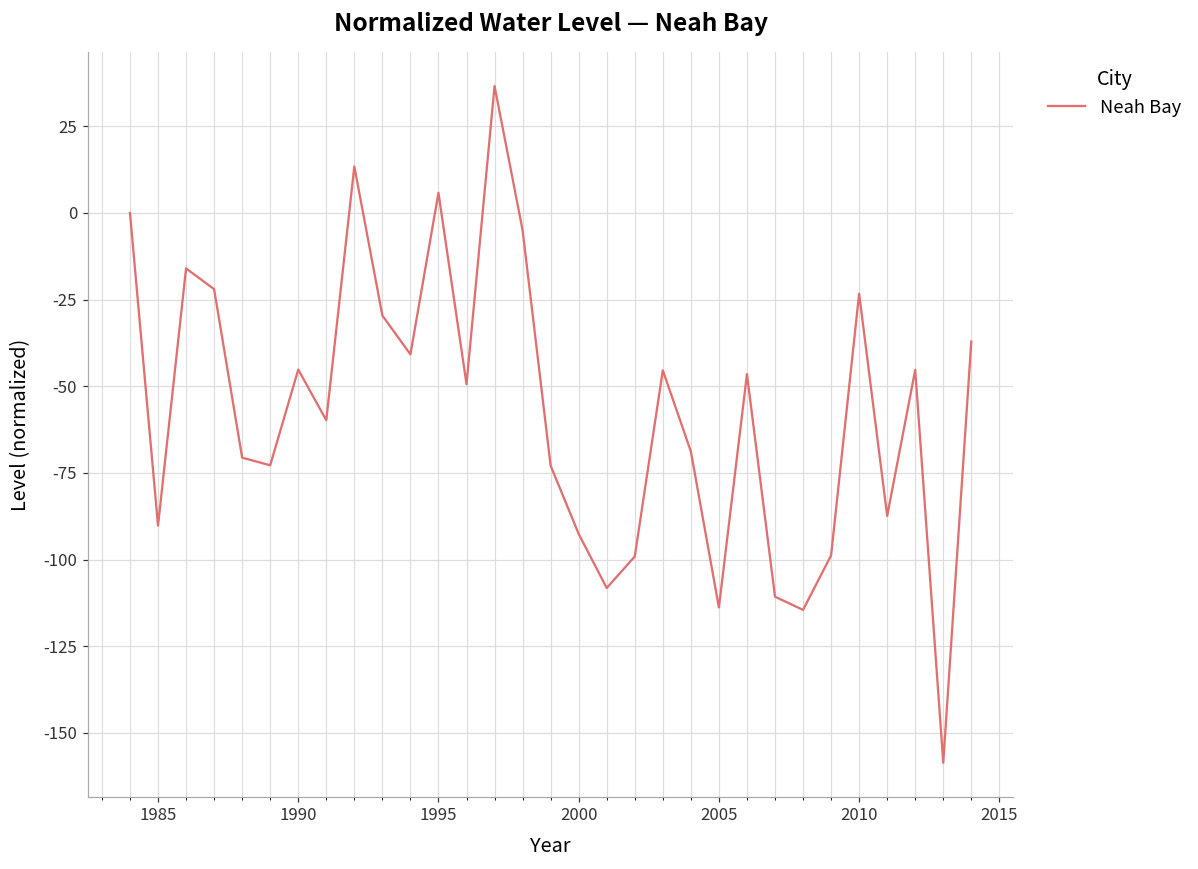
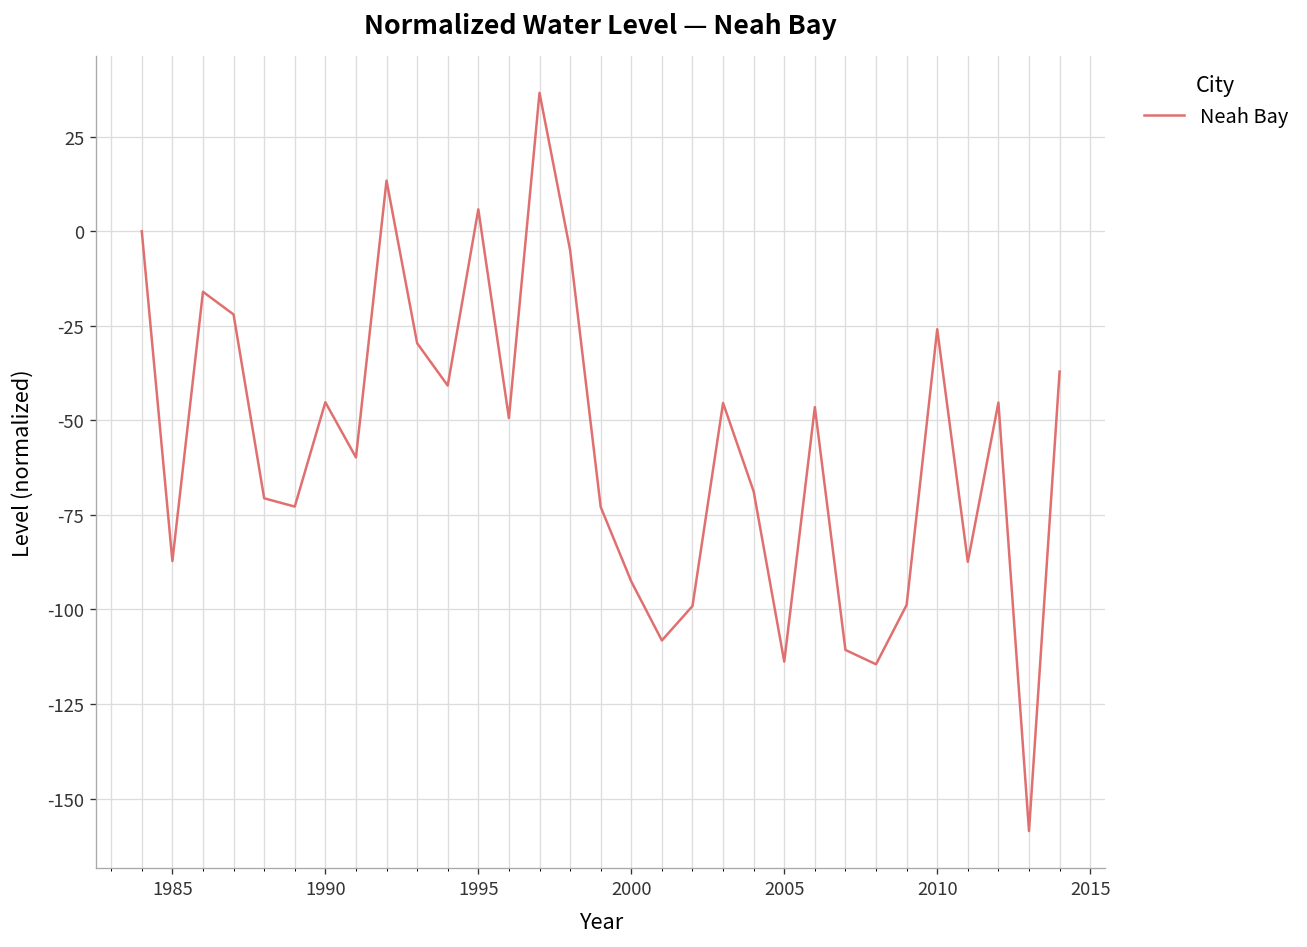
  {
-   "1985": -90,
+   "1985": -87,
    "1990": -45,
    "1995": 6,
    "2000": -93,
    "2005": -114,
-   "2010": -23
+   "2010": -26
  }
